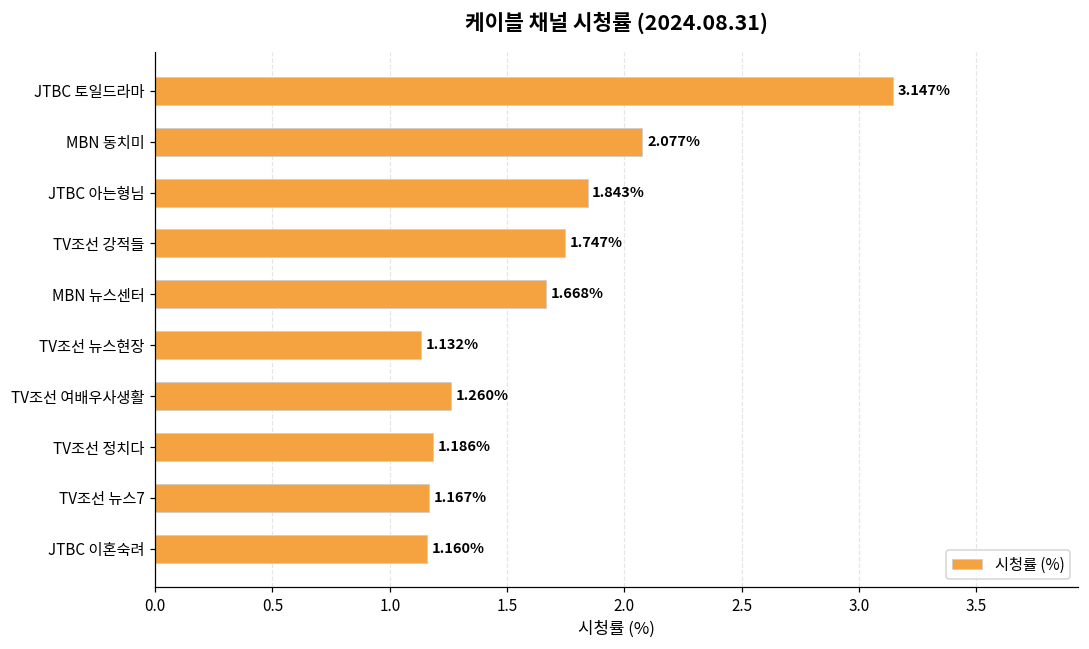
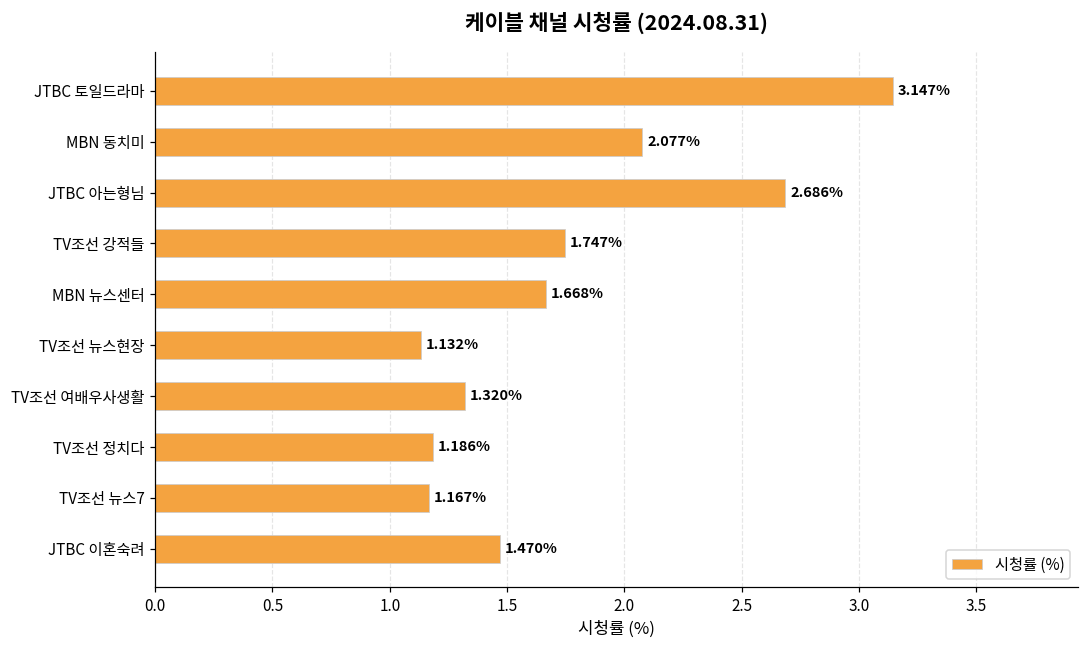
  {
    "JTBC 토일드라마": "3.147%",
    "MBN 동치미": "2.077%",
-   "JTBC 아는형님": "1.843%",
+   "JTBC 아는형님": "2.686%",
    "TV조선 강적들": "1.747%",
    "MBN 뉴스센터": "1.668%",
    "TV조선 뉴스현장": "1.132%",
-   "TV조선 여배우사생활": "1.260%",
+   "TV조선 여배우사생활": "1.320%",
    "TV조선 정치다": "1.186%",
    "TV조선 뉴스7": "1.167%",
-   "JTBC 이혼숙려": "1.160%"
+   "JTBC 이혼숙려": "1.470%"
  }
